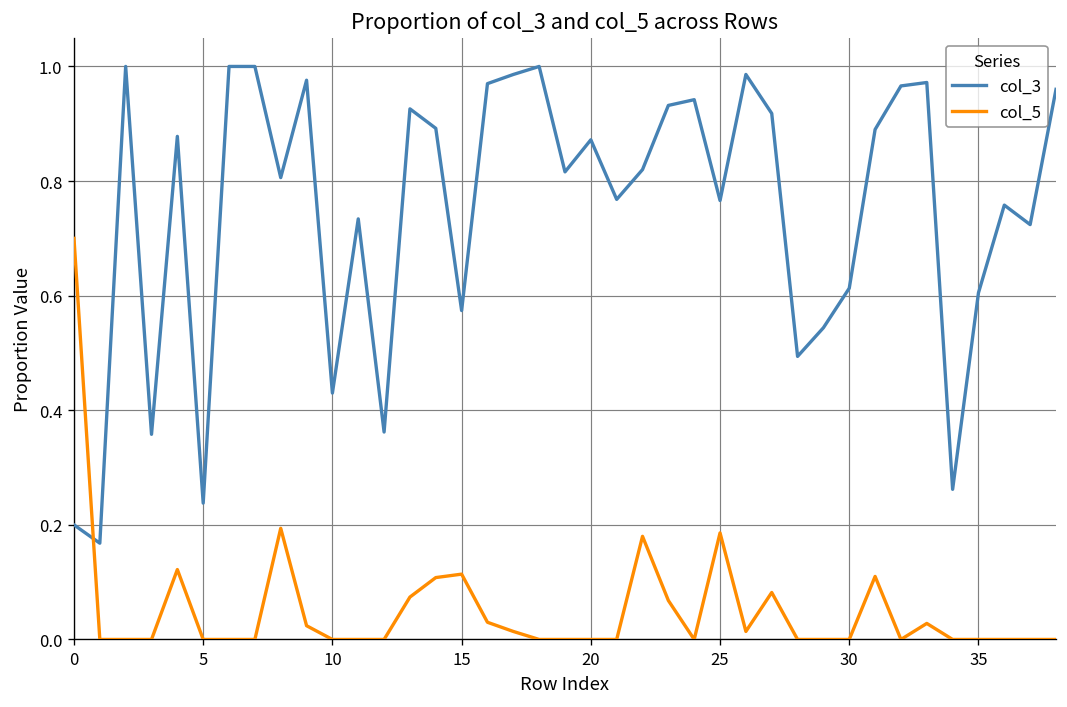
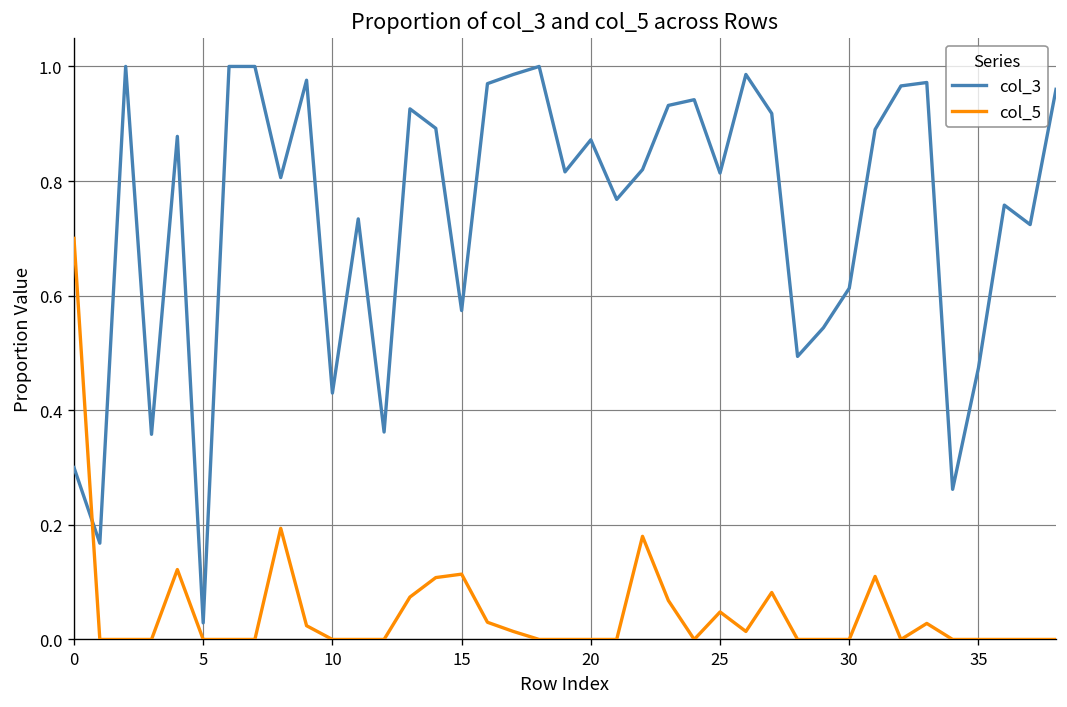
  {
    "col_3": {
-     "0": 0.2,
-     "5": 0.24,
+     "0": 0.3,
+     "5": 0.03,
      "10": 0.43,
      "15": 0.57,
      "20": 0.87,
-     "25": 0.77,
+     "25": 0.81,
      "30": 0.61,
-     "35": 0.61
+     "35": 0.47
    },
    "col_5": {
      "0": 0.70,
      "5": 0.00,
      "10": 0.00,
      "15": 0.11,
      "20": 0.00,
-     "25": 0.19,
+     "25": 0.05,
      "30": 0.00,
      "35": 0.00
    }
  }
